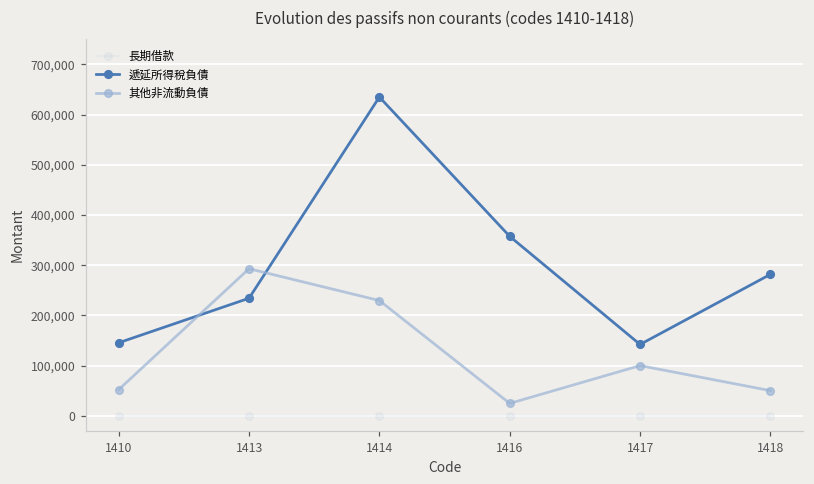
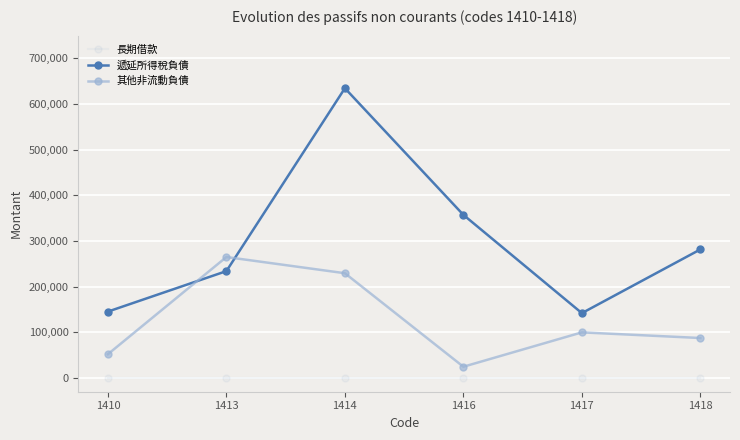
  {
    "其他非流動負債": {
      "1410": "50,000",
-     "1413": "290,000",
+     "1413": "270,000",
      "1414": "230,000",
      "1416": "20,000",
      "1417": "100,000",
-     "1418": "50,000"
+     "1418": "90,000"
    }
  }
